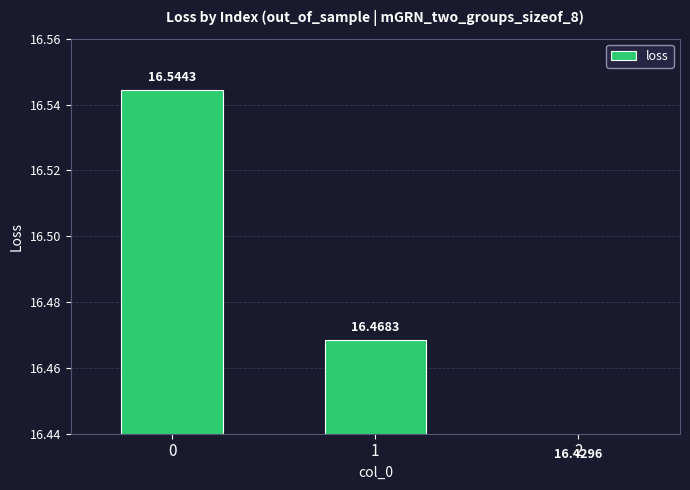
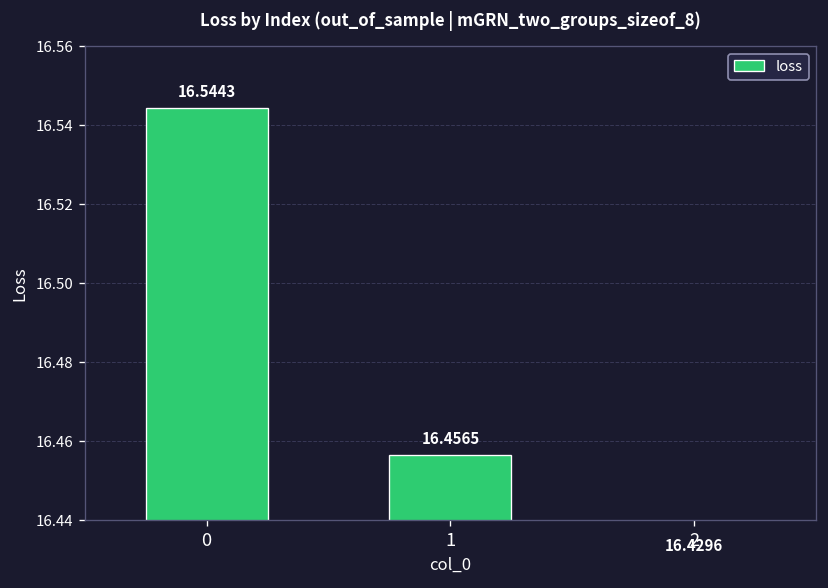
  {
    "0": 16.5443,
-   "1": 16.4683
+   "1": 16.4565
  }
